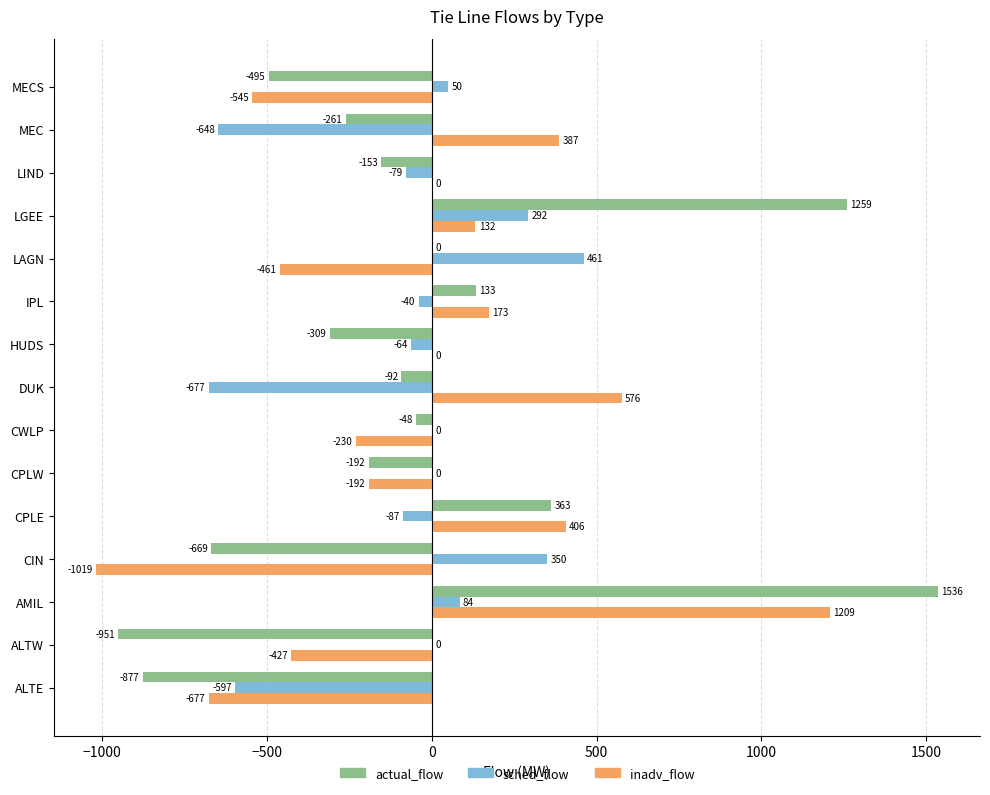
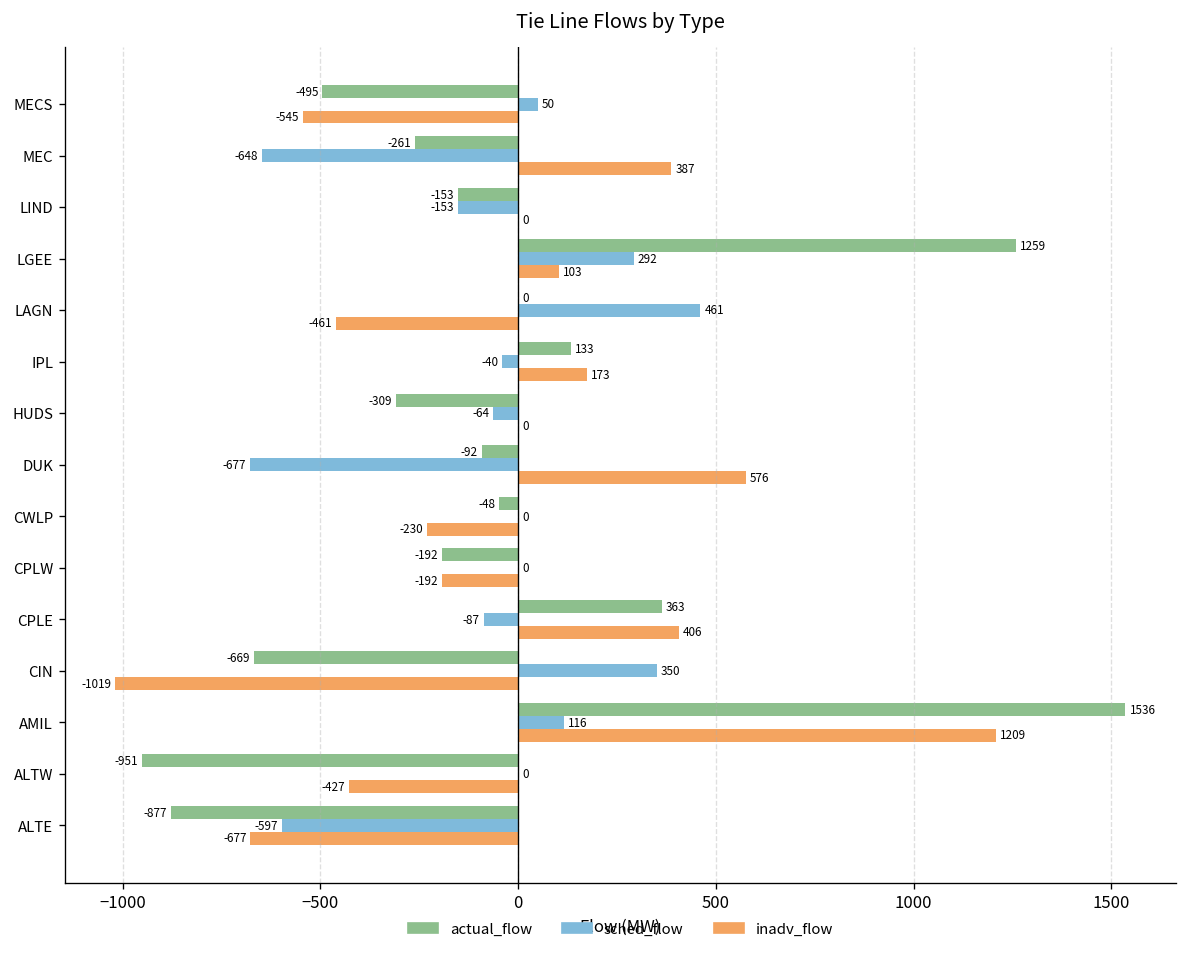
  {
    "actual_flow": {
      "MECS": -495,
      "MEC": -261,
      "LIND": -153,
      "LGEE": 1259,
      "LAGN": 0,
      "IPL": 133,
      "HUDS": -309,
      "DUK": -92,
      "CWLP": -48,
      "CPLW": -192,
      "CPLE": 363,
      "CIN": -669,
      "AMIL": 1536,
      "ALTW": -951,
      "ALTE": -877
    },
    "sched_flow": {
      "MECS": 50,
      "MEC": -648,
-     "LIND": -79,
+     "LIND": -153,
      "LGEE": 292,
      "LAGN": 461,
      "IPL": -40,
      "HUDS": -64,
      "DUK": -677,
      "CWLP": 0,
      "CPLW": 0,
      "CPLE": -87,
      "CIN": 350,
-     "AMIL": 84,
+     "AMIL": 116,
      "ALTW": 0,
      "ALTE": -597
    },
    "inadv_flow": {
      "MECS": -545,
      "MEC": 387,
      "LIND": 0,
-     "LGEE": 132,
+     "LGEE": 103,
      "LAGN": -461,
      "IPL": 173,
      "HUDS": 0,
      "DUK": 576,
      "CWLP": -230,
      "CPLW": -192,
      "CPLE": 406,
      "CIN": -1019,
      "AMIL": 1209,
      "ALTW": -427,
      "ALTE": -677
    }
  }
